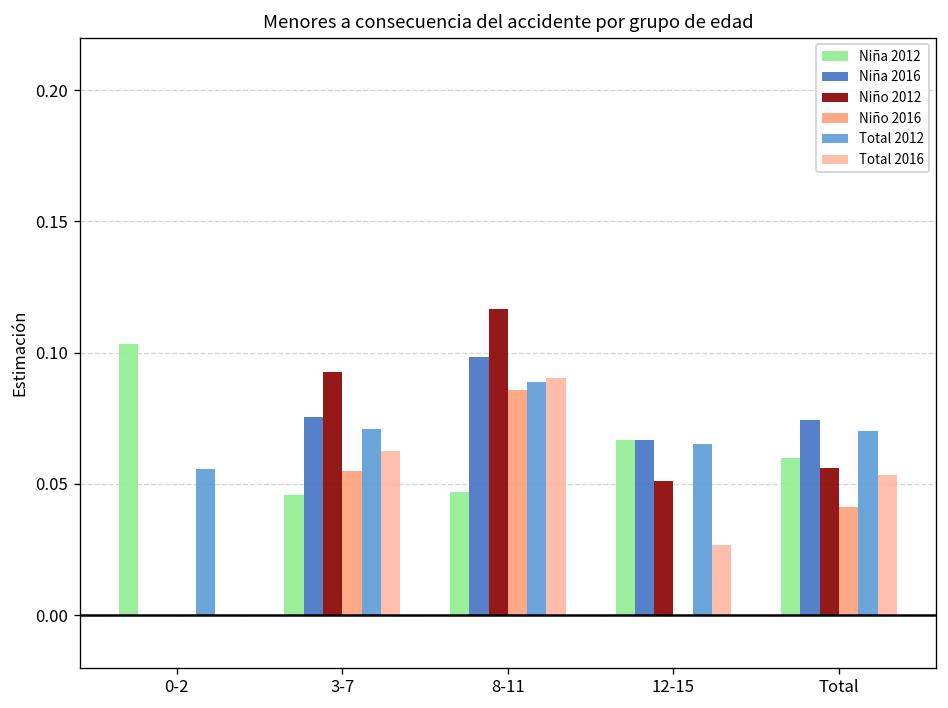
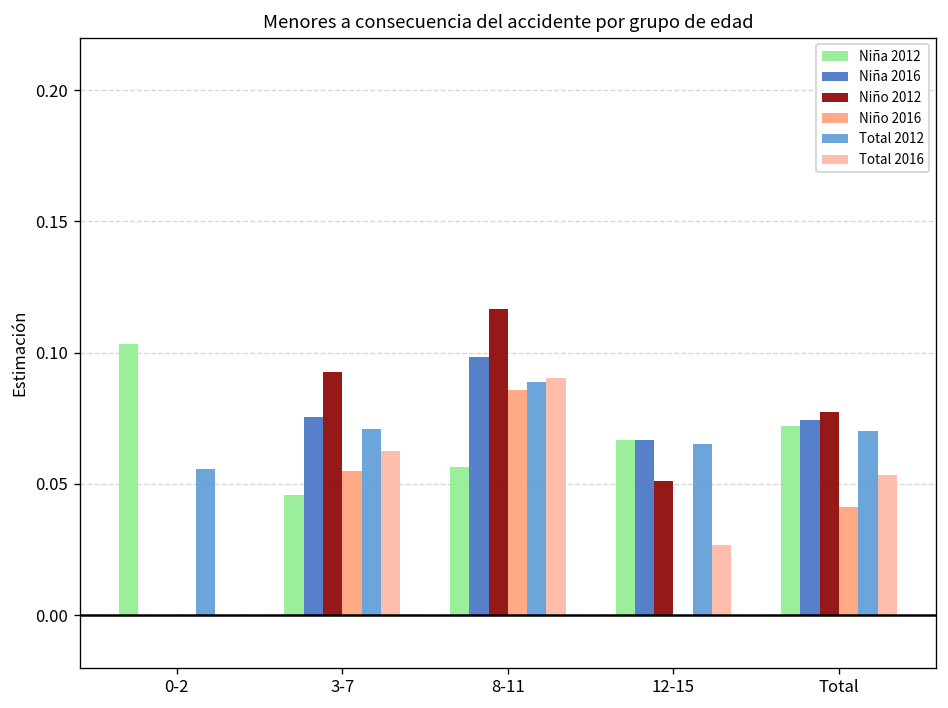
  {
    "Niña 2012": {
      "0-2": 0.103,
      "3-7": 0.046,
-     "8-11": 0.047,
+     "8-11": 0.057,
      "12-15": 0.067,
-     "Total": 0.060
+     "Total": 0.072
    },
    "Niño 2012": {
      "0-2": 0.000,
      "3-7": 0.092,
      "8-11": 0.117,
      "12-15": 0.051,
-     "Total": 0.056
+     "Total": 0.078
    }
  }
